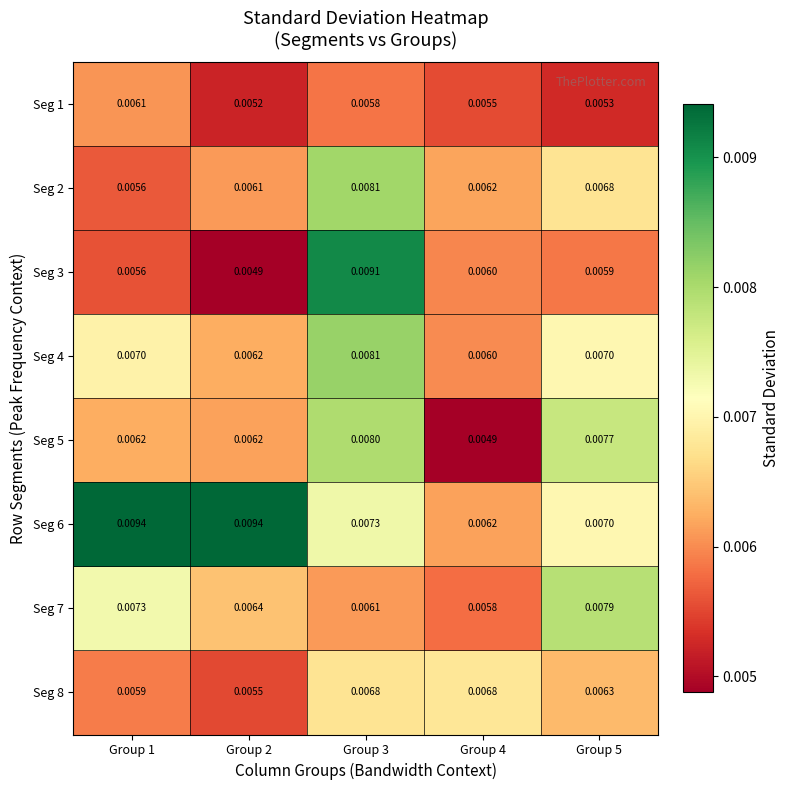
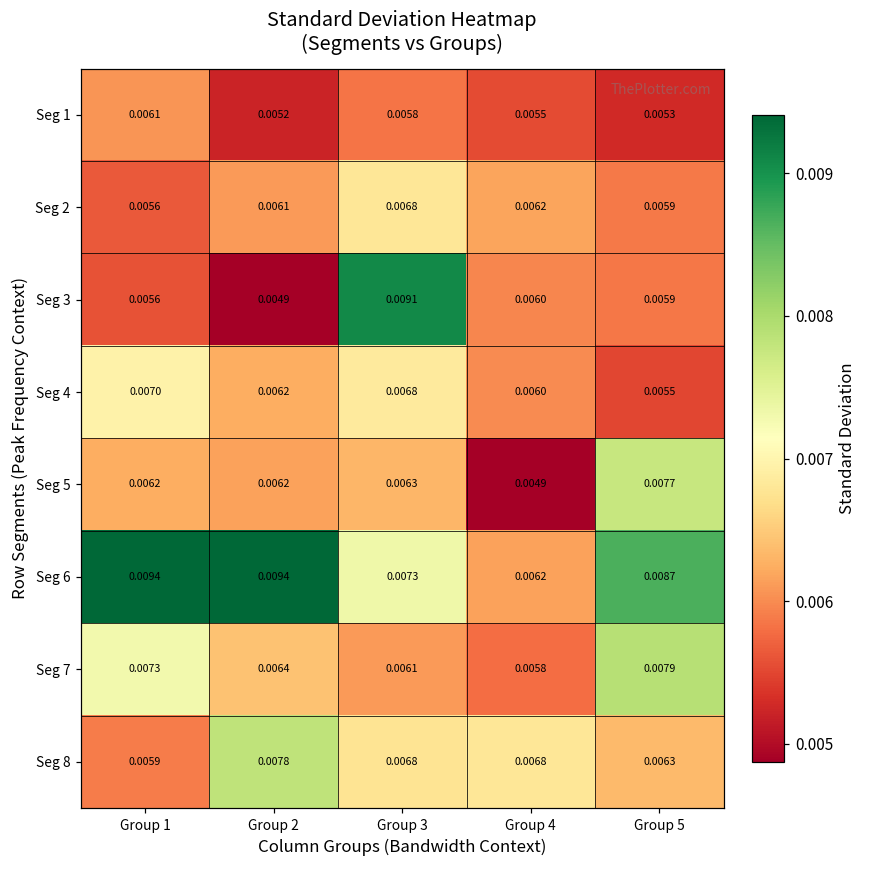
  {
    "Seg 1": {
      "Group 1": 0.0061,
      "Group 2": 0.0052,
      "Group 3": 0.0058,
      "Group 4": 0.0055
    },
    "Seg 2": {
      "Group 1": 0.0056,
      "Group 2": 0.0061,
-     "Group 3": 0.0081,
+     "Group 3": 0.0068,
      "Group 4": 0.0062,
-     "Group 5": 0.0068
+     "Group 5": 0.0059
    },
    "Seg 3": {
      "Group 1": 0.0056,
      "Group 2": 0.0049,
      "Group 3": 0.0091,
      "Group 4": 0.0060,
      "Group 5": 0.0059
    },
    "Seg 4": {
      "Group 1": 0.0070,
      "Group 2": 0.0062,
-     "Group 3": 0.0081,
+     "Group 3": 0.0068,
      "Group 4": 0.0060,
-     "Group 5": 0.0070
+     "Group 5": 0.0055
    },
    "Seg 5": {
      "Group 1": 0.0062,
      "Group 2": 0.0062,
-     "Group 3": 0.0080,
+     "Group 3": 0.0063,
      "Group 4": 0.0049,
      "Group 5": 0.0077
    },
    "Seg 6": {
      "Group 1": 0.0094,
      "Group 2": 0.0094,
      "Group 3": 0.0073,
      "Group 4": 0.0062,
-     "Group 5": 0.0070
+     "Group 5": 0.0087
    },
    "Seg 7": {
      "Group 1": 0.0073,
      "Group 2": 0.0064,
      "Group 3": 0.0061,
      "Group 4": 0.0058,
      "Group 5": 0.0079
    },
    "Seg 8": {
      "Group 1": 0.0059,
-     "Group 2": 0.0055,
+     "Group 2": 0.0078,
      "Group 3": 0.0068,
      "Group 4": 0.0068,
      "Group 5": 0.0063
    }
  }
